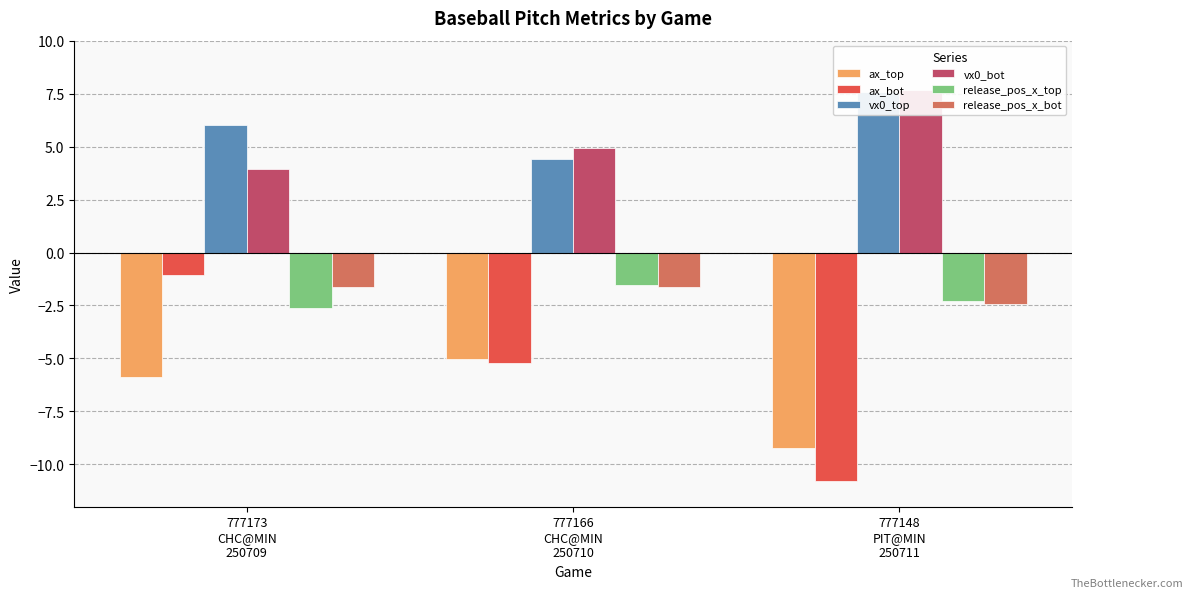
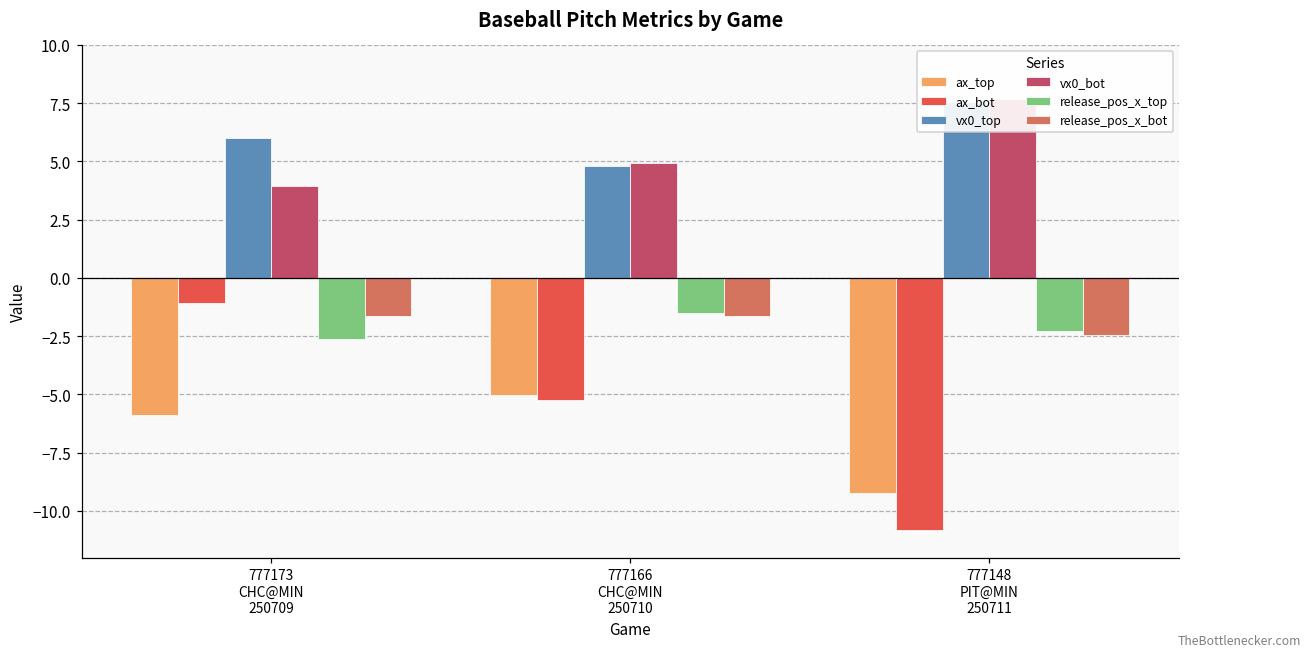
  {
    "vx0_top": {
      "777173 CHC@MIN 250709": 6.0,
-     "777166 CHC@MIN 250710": 4.4
+     "777166 CHC@MIN 250710": 4.8
    },
    "release_pos_x_top": {
      "777173 CHC@MIN 250709": -2.6,
      "777166 CHC@MIN 250710": -1.5,
      "777148 PIT@MIN 250711": -2.3
    }
  }
